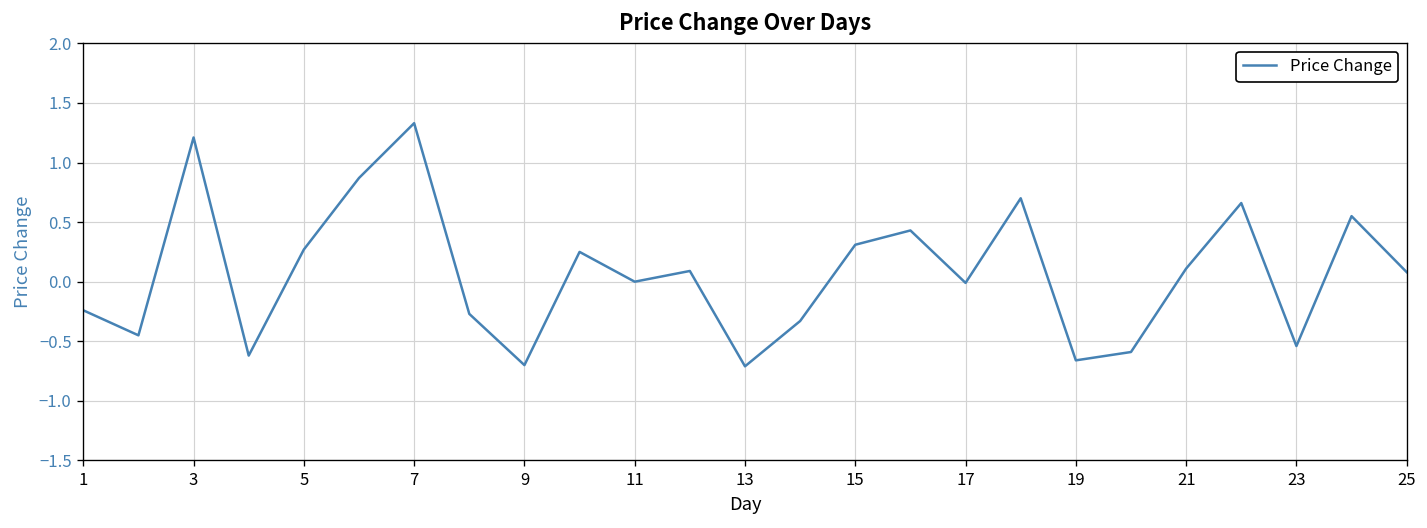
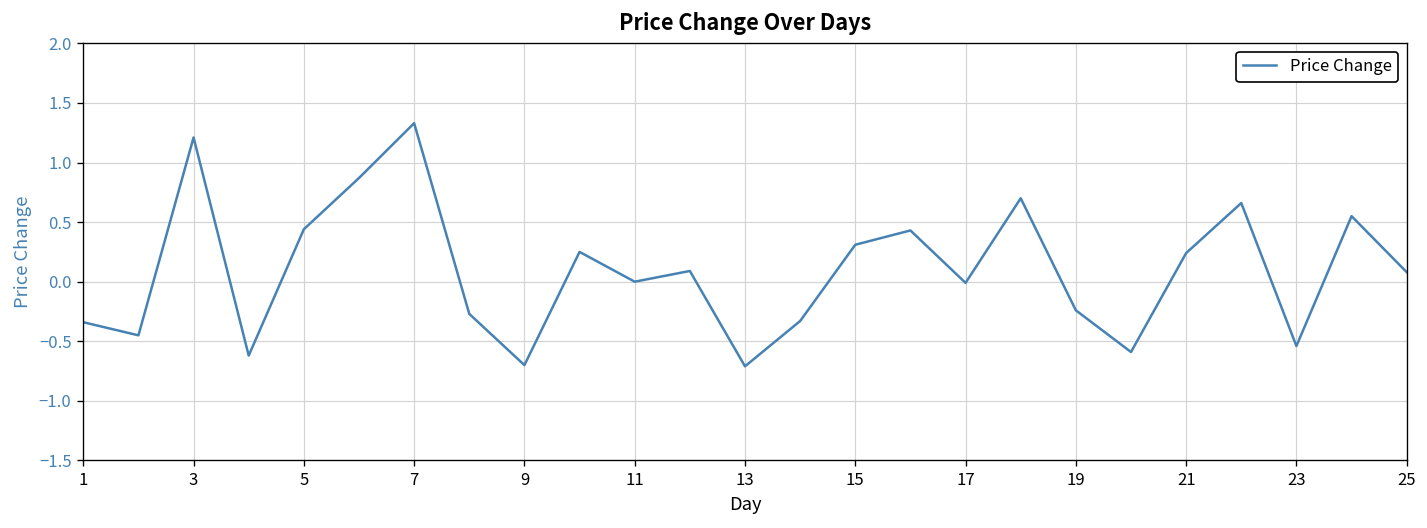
  {
-   "1": -0.2,
+   "1": -0.3,
    "3": 1.2,
-   "5": 0.3,
+   "5": 0.4,
    "7": 1.3,
    "9": -0.7,
    "11": 0.0,
    "13": -0.7,
    "15": 0.3,
    "17": 0.0,
-   "19": -0.7,
-   "21": 0.1,
+   "19": -0.2,
+   "21": 0.2,
    "23": -0.5,
    "25": 0.1
  }
